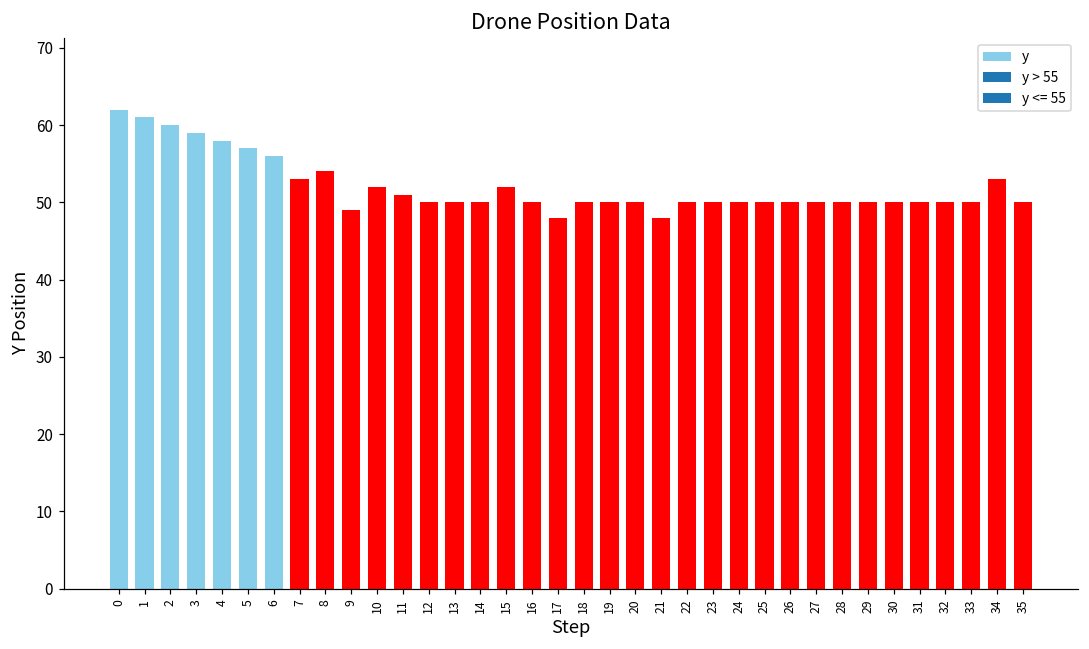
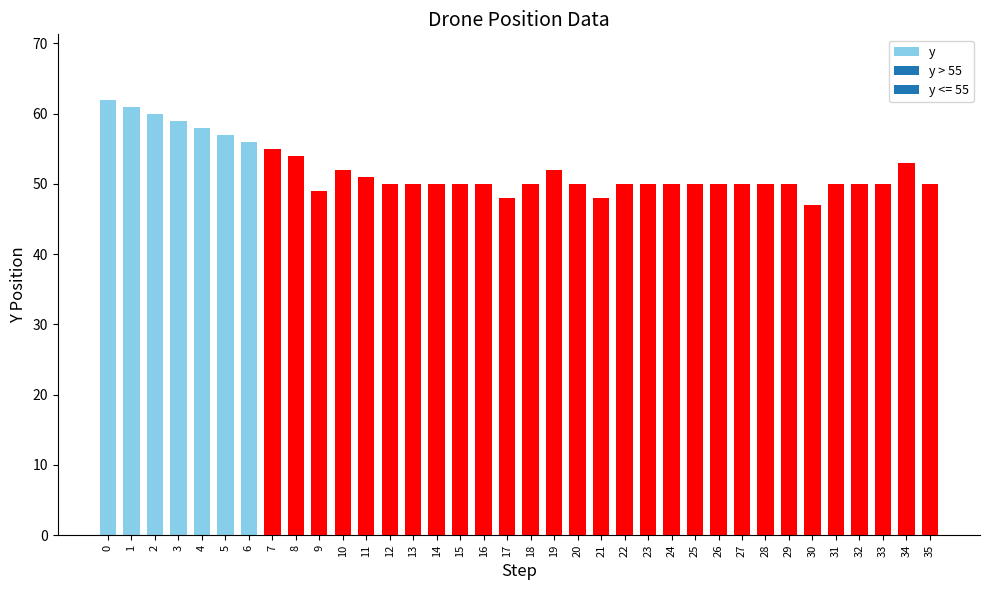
  {
    "0": 62,
    "1": 61,
    "2": 60,
    "3": 59,
    "4": 58,
    "5": 57,
    "6": 56,
-   "7": 53,
+   "7": 55,
    "8": 54,
    "9": 49,
    "10": 52,
    "11": 51,
    "12": 50,
    "13": 50,
    "14": 50,
-   "15": 52,
+   "15": 50,
    "16": 50,
    "17": 48,
    "18": 50,
-   "19": 50,
+   "19": 52,
    "20": 50,
    "21": 48,
    "22": 50,
    "23": 50,
    "24": 50,
    "25": 50,
    "26": 50,
    "27": 50,
    "28": 50,
    "29": 50,
-   "30": 50,
+   "30": 47,
    "31": 50,
    "32": 50,
    "33": 50,
    "34": 53,
    "35": 50
  }
